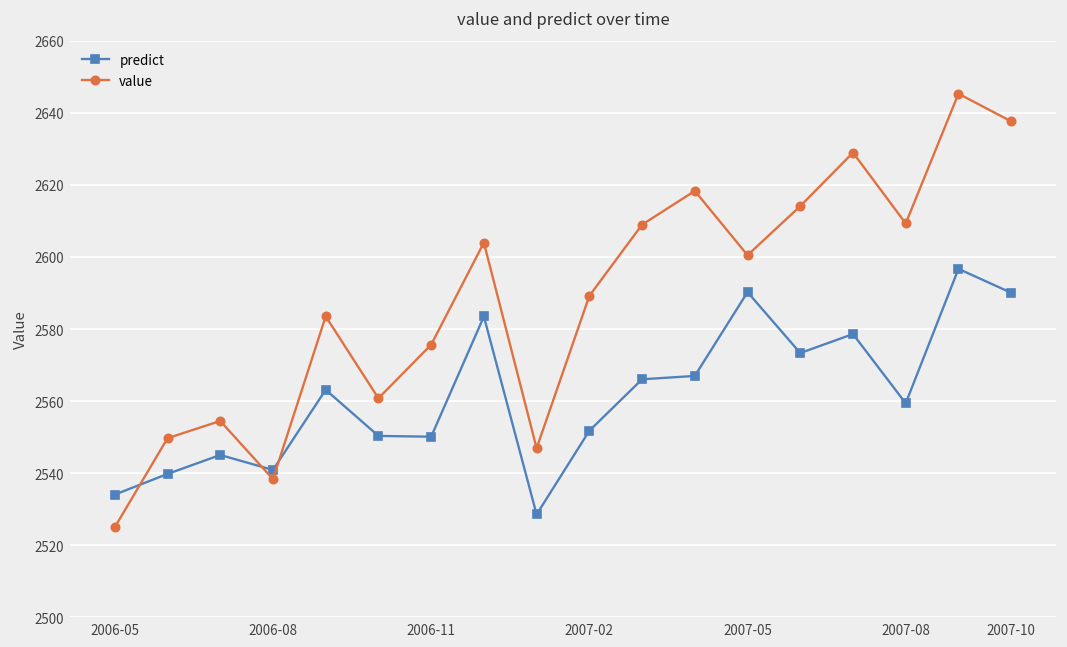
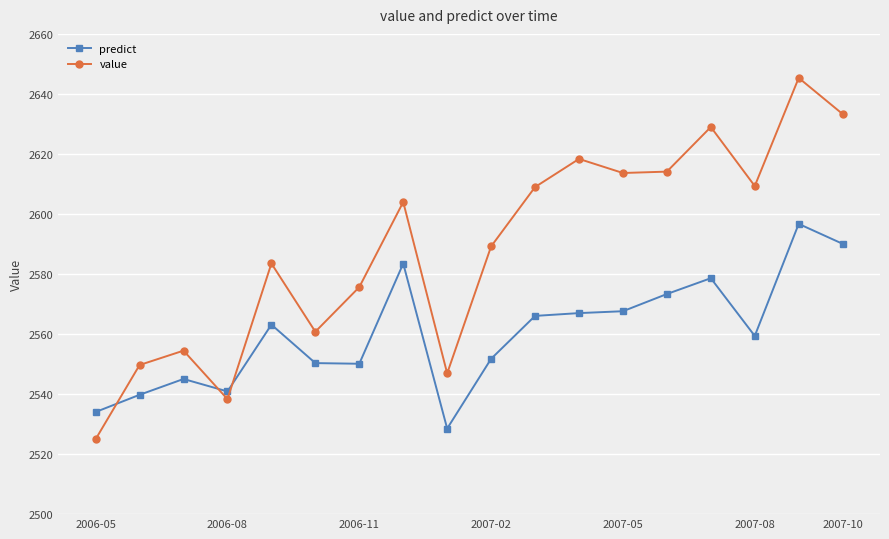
  {
    "predict": {
      "2006-05": 2534,
      "2006-08": 2541,
      "2006-11": 2550,
      "2007-02": 2552,
-     "2007-05": 2590,
+     "2007-05": 2568,
      "2007-08": 2559,
      "2007-10": 2590
    },
    "value": {
      "2006-05": 2525,
      "2006-08": 2538,
      "2006-11": 2576,
      "2007-02": 2589,
-     "2007-05": 2600,
+     "2007-05": 2614,
      "2007-08": 2609,
-     "2007-10": 2638
+     "2007-10": 2633
    }
  }
